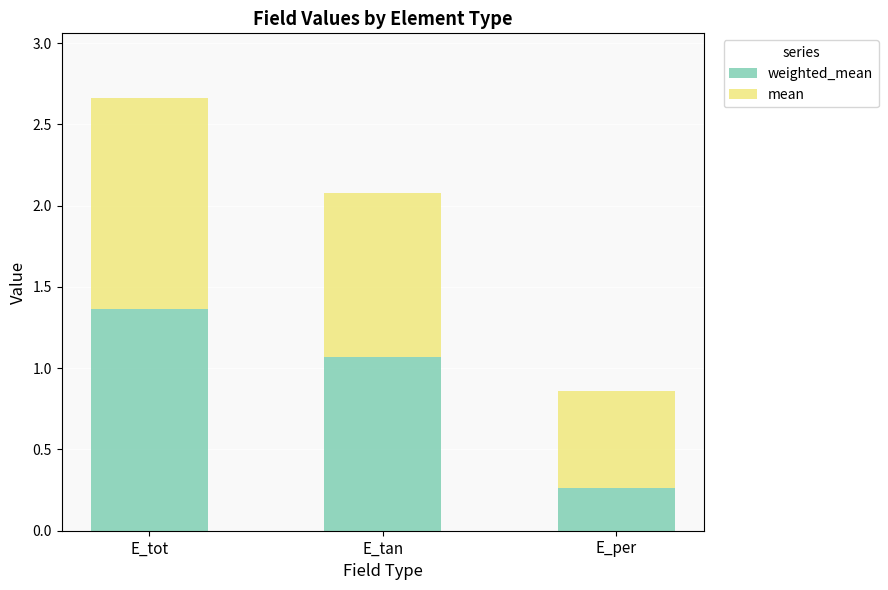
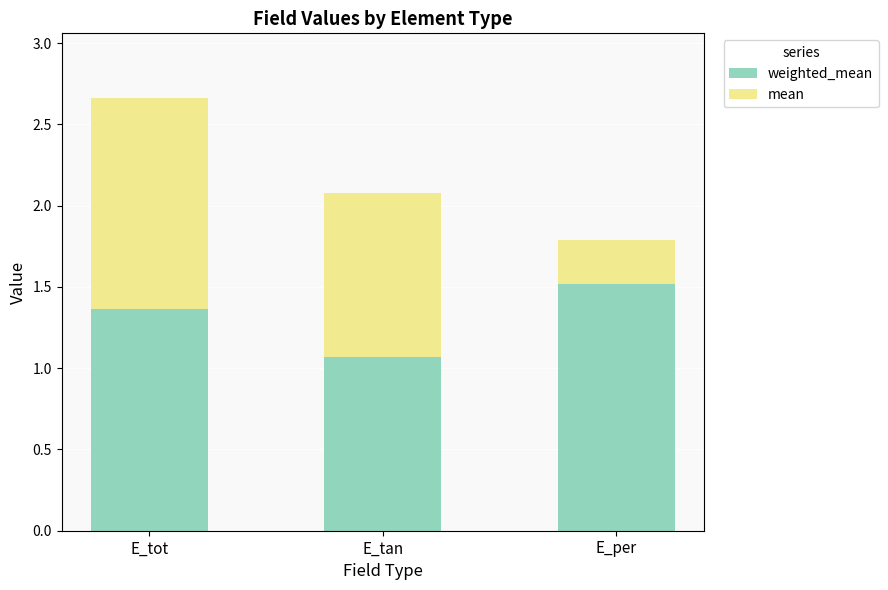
  {
    "weighted_mean": {
      "E_tot": 1.36,
      "E_tan": 1.07,
-     "E_per": 0.26
+     "E_per": 1.52
    },
    "mean": {
      "E_tot": 1.30,
      "E_tan": 1.01,
-     "E_per": 0.60
+     "E_per": 0.27
    }
  }
